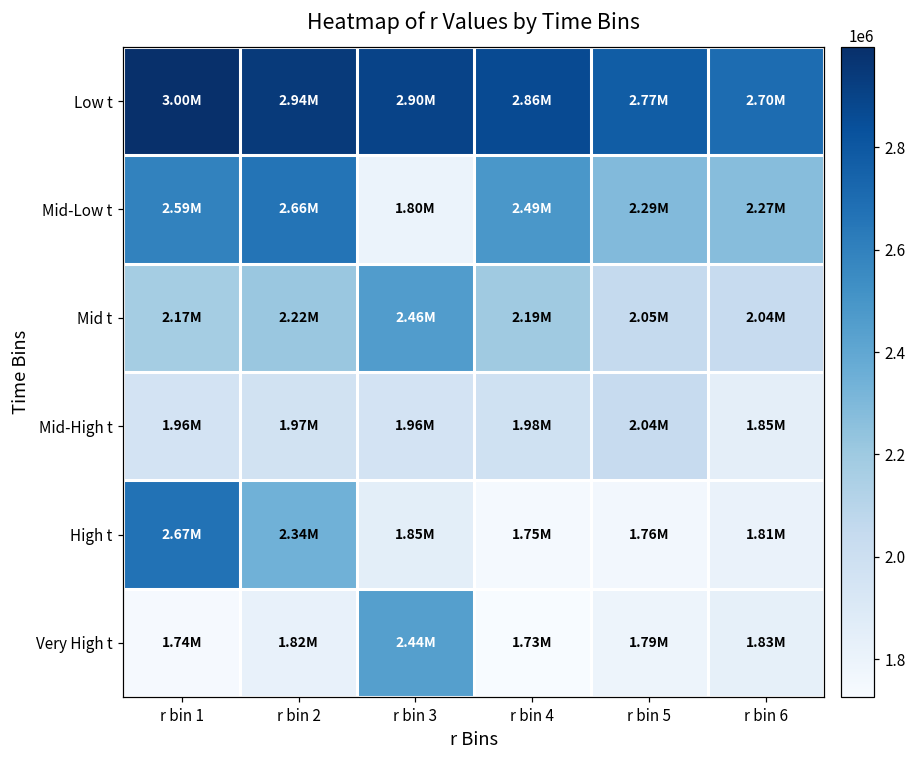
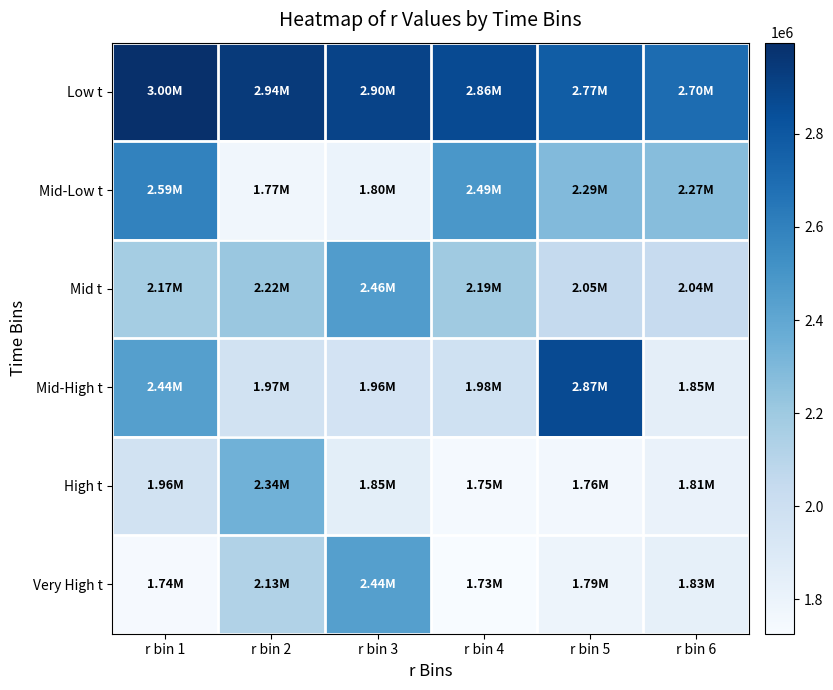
  {
    "Low t": {
      "r bin 1": "3.00M",
      "r bin 2": "2.94M",
      "r bin 3": "2.90M",
      "r bin 4": "2.86M",
      "r bin 5": "2.77M",
      "r bin 6": "2.70M"
    },
    "Mid-Low t": {
      "r bin 1": "2.59M",
-     "r bin 2": "2.66M",
+     "r bin 2": "1.77M",
      "r bin 3": "1.80M",
      "r bin 4": "2.49M",
      "r bin 5": "2.29M",
      "r bin 6": "2.27M"
    },
    "Mid t": {
      "r bin 1": "2.17M",
      "r bin 2": "2.22M",
      "r bin 3": "2.46M",
      "r bin 4": "2.19M",
      "r bin 5": "2.05M",
      "r bin 6": "2.04M"
    },
    "Mid-High t": {
-     "r bin 1": "1.96M",
+     "r bin 1": "2.44M",
      "r bin 2": "1.97M",
      "r bin 3": "1.96M",
      "r bin 4": "1.98M",
-     "r bin 5": "2.04M",
+     "r bin 5": "2.87M",
      "r bin 6": "1.85M"
    },
    "High t": {
-     "r bin 1": "2.67M",
+     "r bin 1": "1.96M",
      "r bin 2": "2.34M",
      "r bin 3": "1.85M",
      "r bin 4": "1.75M",
      "r bin 5": "1.76M",
      "r bin 6": "1.81M"
    },
    "Very High t": {
      "r bin 1": "1.74M",
-     "r bin 2": "1.82M",
+     "r bin 2": "2.13M",
      "r bin 3": "2.44M",
      "r bin 4": "1.73M",
      "r bin 5": "1.79M",
      "r bin 6": "1.83M"
    }
  }
